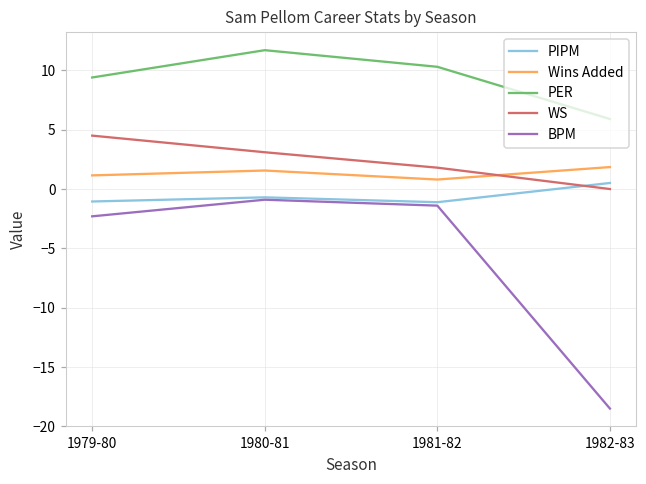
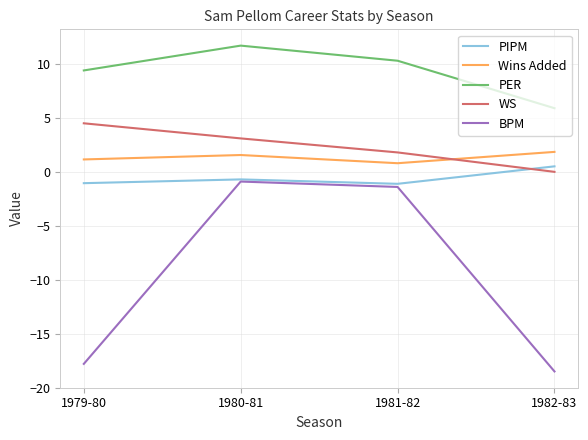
  {
    "PIPM": {
      "1979-80": -1.1,
      "1981-82": -1.1,
      "1982-83": 0.5
    },
    "Wins Added": {
      "1979-80": 1.2,
      "1980-81": 1.6,
      "1981-82": 0.8,
      "1982-83": 1.9
    },
    "PER": {
      "1979-80": 9.4,
      "1980-81": 11.7,
      "1981-82": 10.3
    },
    "WS": {
      "1979-80": 4.5,
      "1980-81": 3.1,
      "1981-82": 1.8,
      "1982-83": 0.0
    },
    "BPM": {
-     "1979-80": -2.3,
+     "1979-80": -17.8,
      "1981-82": -1.4,
      "1982-83": -18.5
    }
  }
